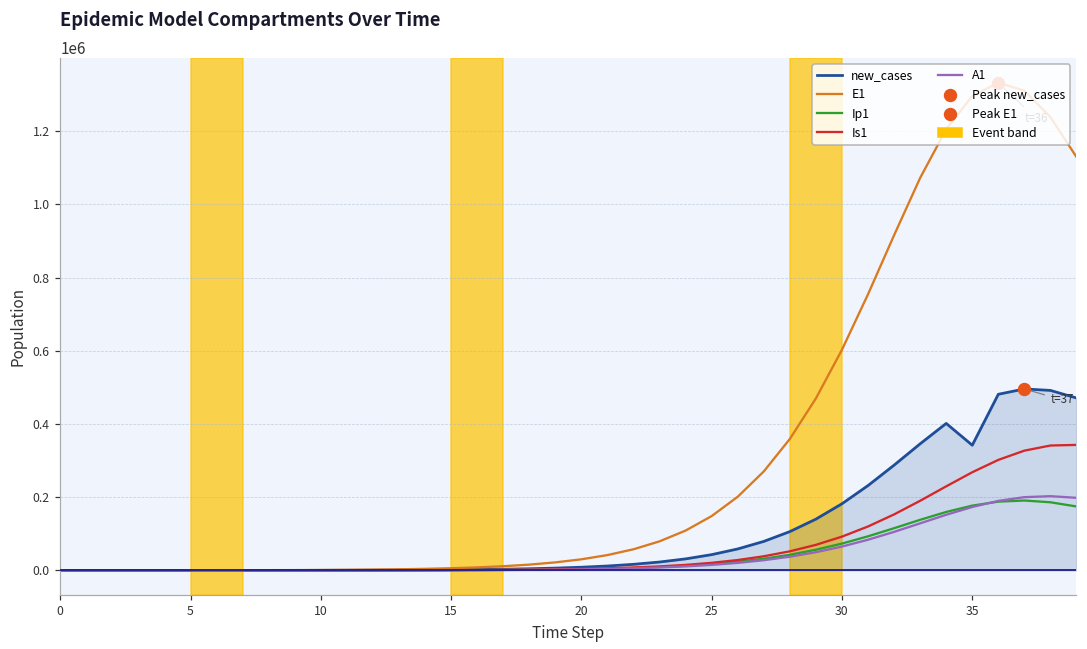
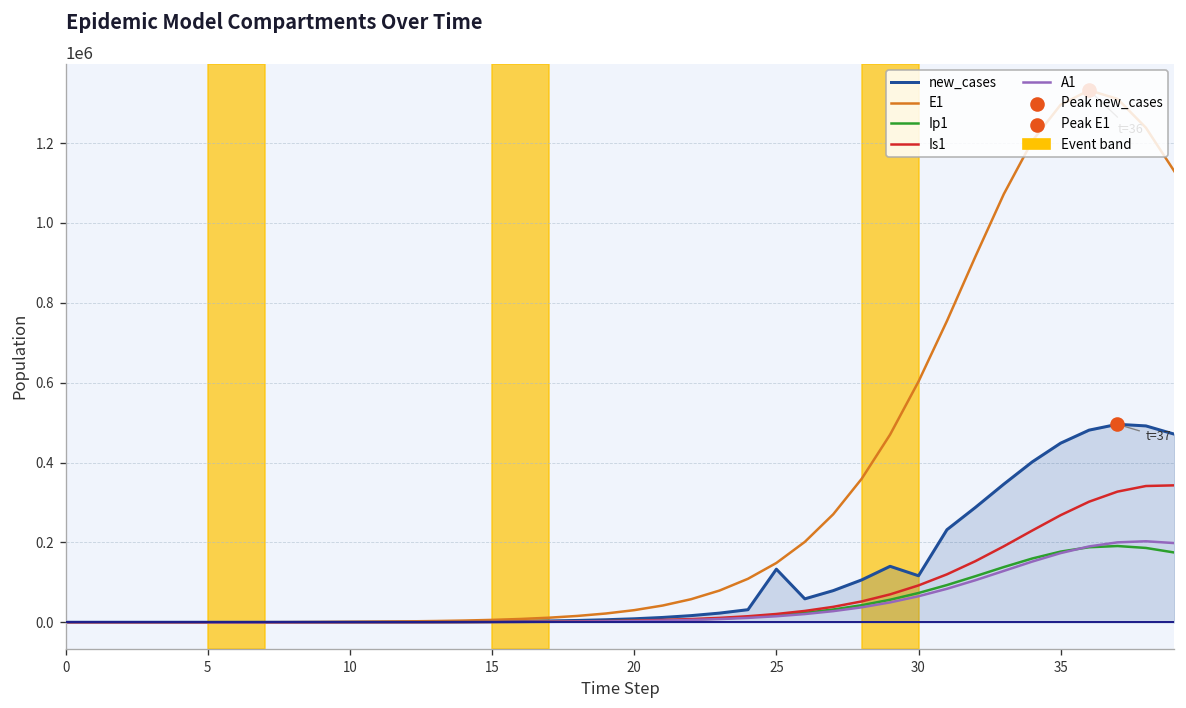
  {
    "new_cases": {
-     "25": 40000,
-     "30": 180000,
-     "35": 340000
+     "25": 130000,
+     "30": 120000,
+     "35": 450000
    },
    "Ip1": {
      "30": 70000
    },
    "A1": {
      "30": 70000
    }
  }
